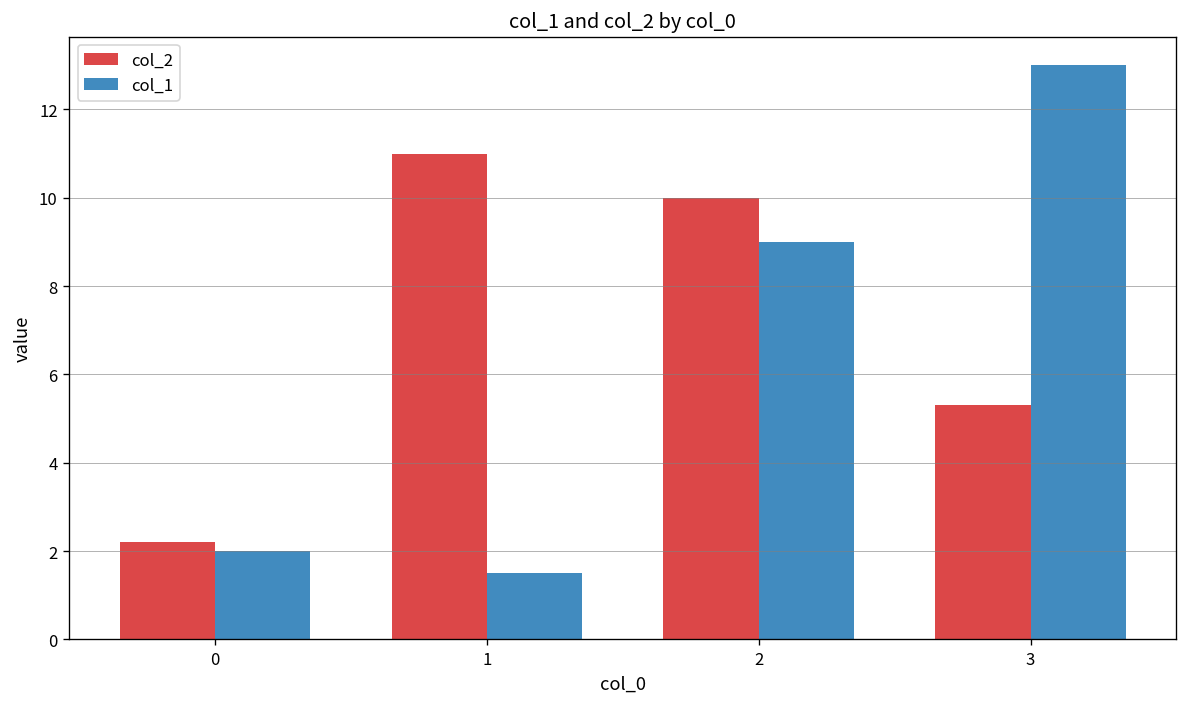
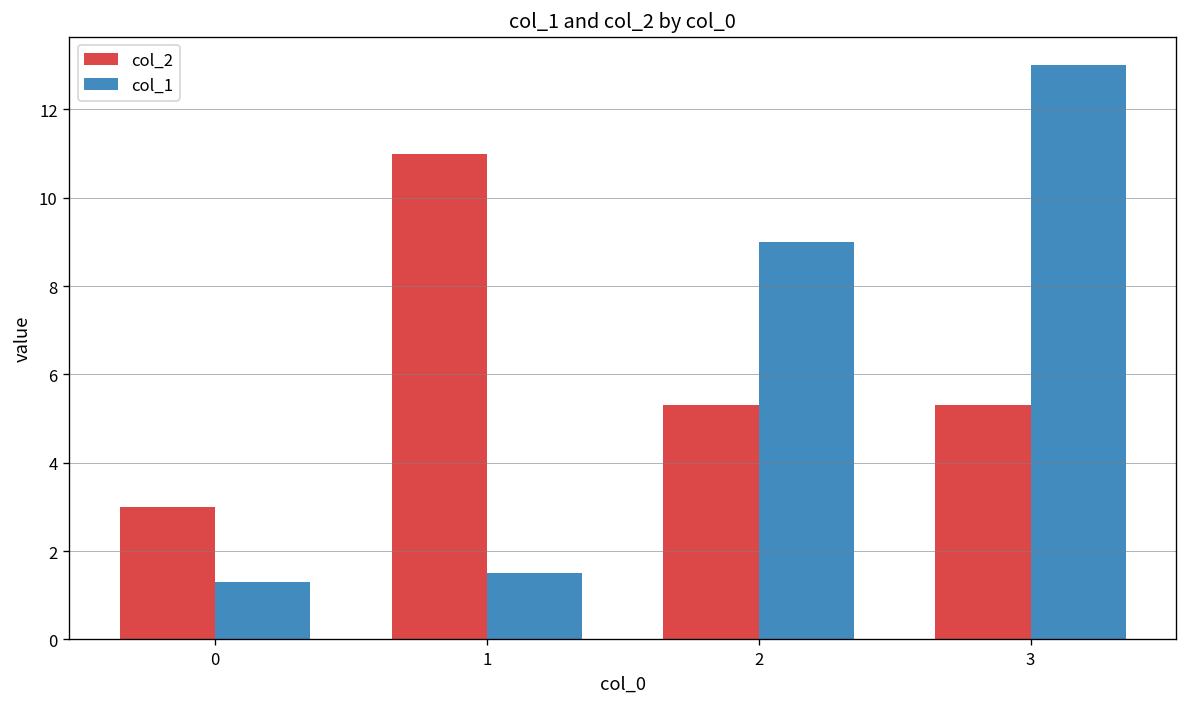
  {
    "col_2": {
-     "0": 2.2,
+     "0": 3.0,
      "1": 11.0,
-     "2": 10.0,
+     "2": 5.3,
      "3": 5.3
    },
    "col_1": {
-     "0": 2.0,
+     "0": 1.3,
      "1": 1.5,
      "2": 9.0,
      "3": 13.0
    }
  }
